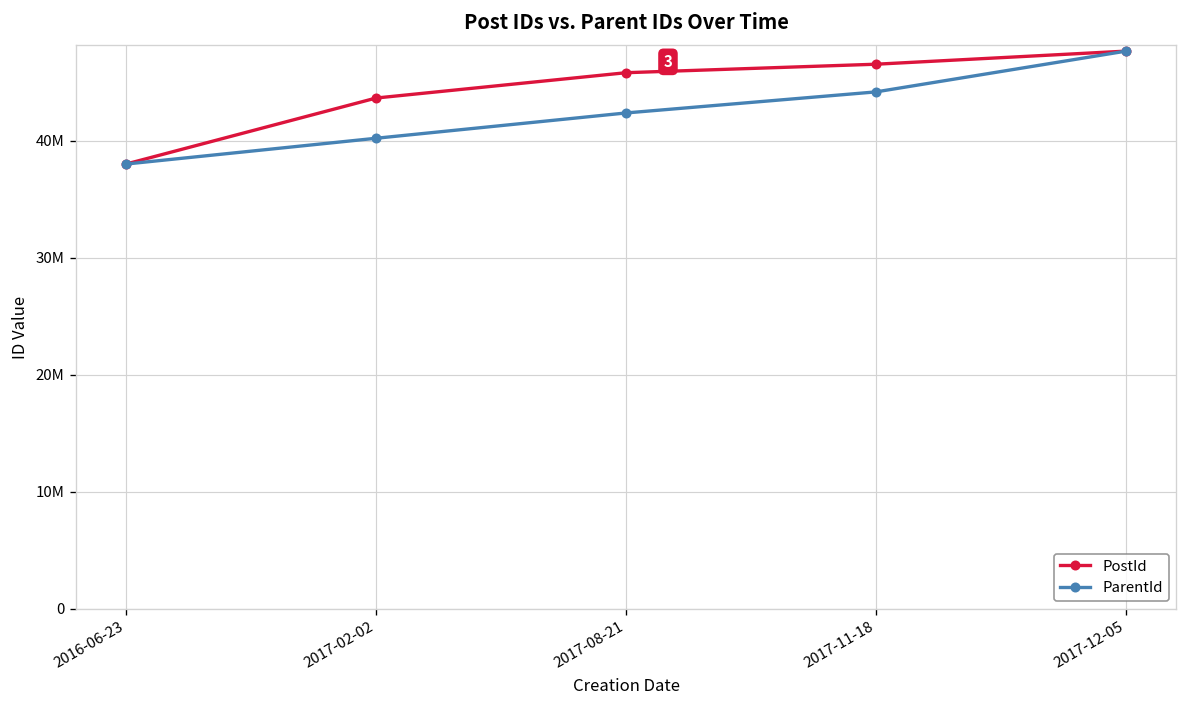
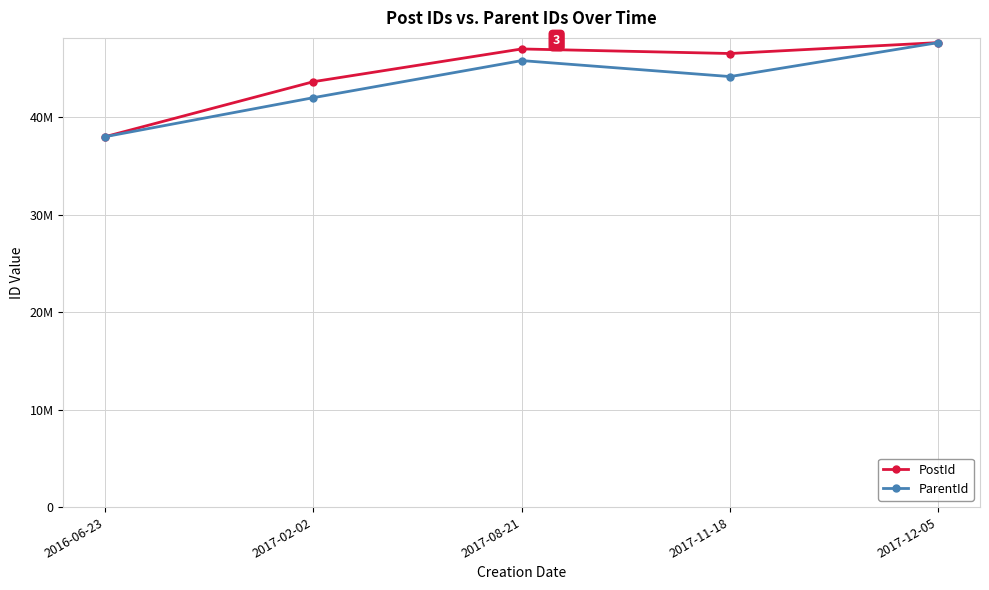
  {
    "PostId": {
      "2017-02-02": 44000000,
-     "2017-08-21": 46000000,
+     "2017-08-21": 47000000,
      "2017-11-18": 47000000
    },
    "ParentId": {
-     "2017-02-02": 40000000,
-     "2017-08-21": 42000000,
+     "2017-02-02": 42000000,
+     "2017-08-21": 46000000,
      "2017-11-18": 44000000
    }
  }
